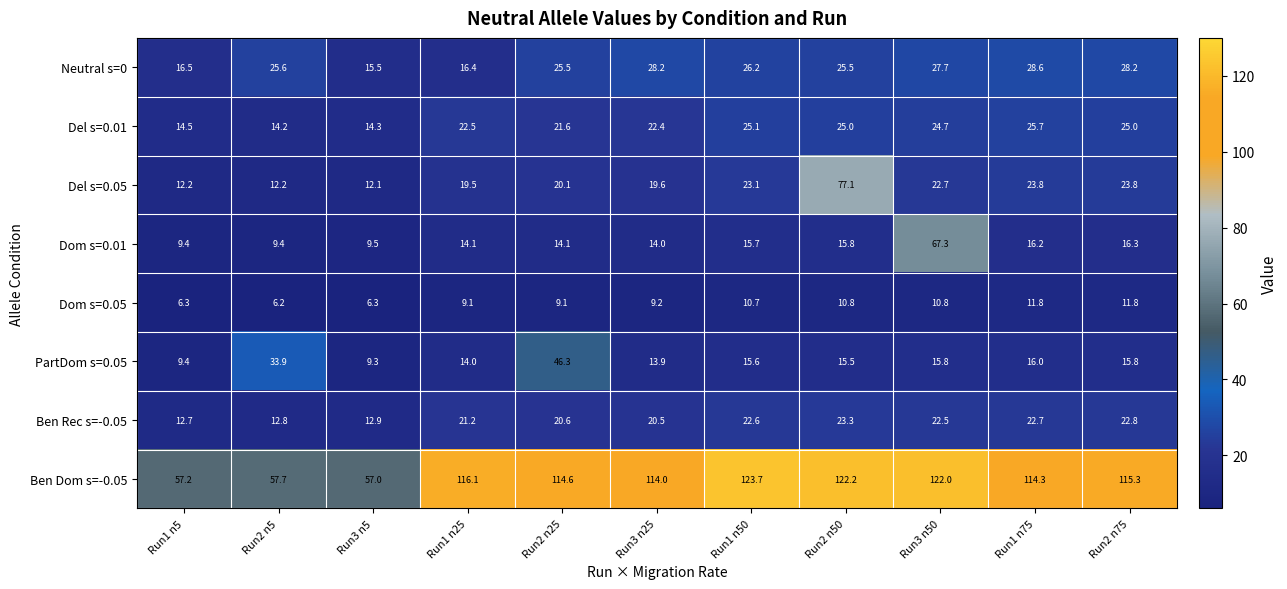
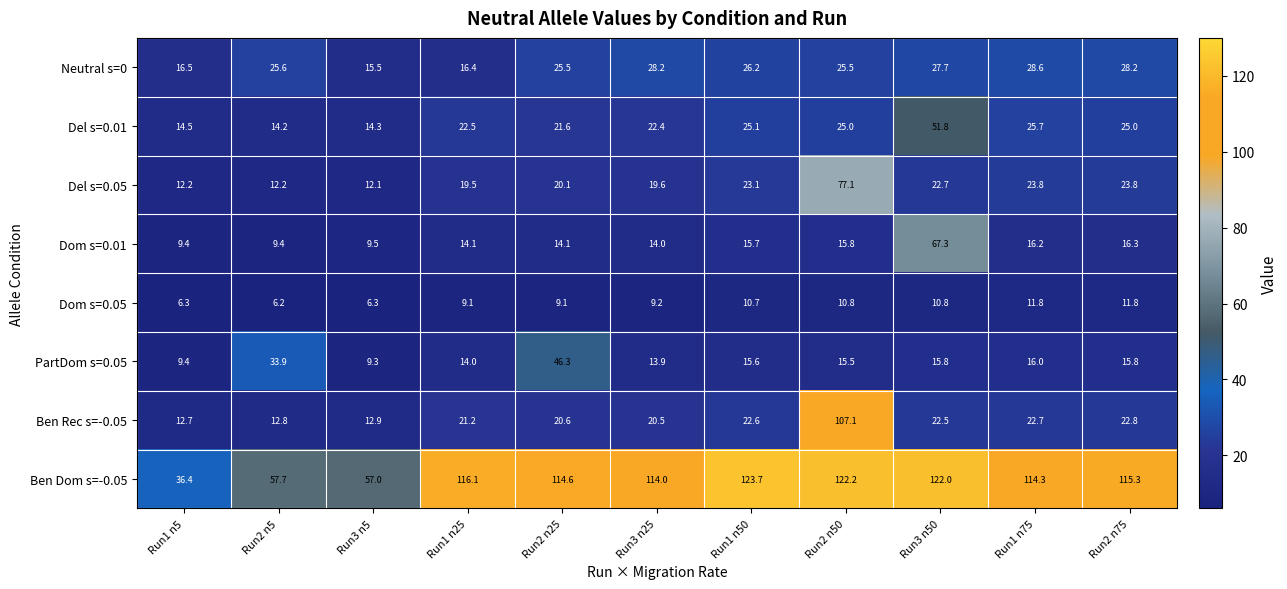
  {
    "Neutral s=0": {
      "Run1 n5": 16.5,
      "Run2 n5": 25.6,
      "Run3 n5": 15.5,
      "Run1 n25": 16.4,
      "Run2 n25": 25.5,
      "Run3 n25": 28.2,
      "Run1 n50": 26.2,
      "Run2 n50": 25.5,
      "Run3 n50": 27.7,
      "Run1 n75": 28.6,
      "Run2 n75": 28.2
    },
    "Del s=0.01": {
      "Run1 n5": 14.5,
      "Run2 n5": 14.2,
      "Run3 n5": 14.3,
      "Run1 n25": 22.5,
      "Run2 n25": 21.6,
      "Run3 n25": 22.4,
      "Run1 n50": 25.1,
      "Run2 n50": 25.0,
-     "Run3 n50": 24.7,
+     "Run3 n50": 51.8,
      "Run1 n75": 25.7,
      "Run2 n75": 25.0
    },
    "Del s=0.05": {
      "Run1 n5": 12.2,
      "Run2 n5": 12.2,
      "Run3 n5": 12.1,
      "Run1 n25": 19.5,
      "Run2 n25": 20.1,
      "Run3 n25": 19.6,
      "Run1 n50": 23.1,
      "Run2 n50": 77.1,
      "Run3 n50": 22.7,
      "Run1 n75": 23.8,
      "Run2 n75": 23.8
    },
    "Dom s=0.01": {
      "Run1 n5": 9.4,
      "Run2 n5": 9.4,
      "Run3 n5": 9.5,
      "Run1 n25": 14.1,
      "Run2 n25": 14.1,
      "Run3 n25": 14.0,
      "Run1 n50": 15.7,
      "Run2 n50": 15.8,
      "Run3 n50": 67.3,
      "Run1 n75": 16.2,
      "Run2 n75": 16.3
    },
    "Dom s=0.05": {
      "Run1 n5": 6.3,
      "Run2 n5": 6.2,
      "Run3 n5": 6.3,
      "Run1 n25": 9.1,
      "Run2 n25": 9.1,
      "Run3 n25": 9.2,
      "Run1 n50": 10.7,
      "Run2 n50": 10.8,
      "Run3 n50": 10.8,
      "Run1 n75": 11.8,
      "Run2 n75": 11.8
    },
    "PartDom s=0.05": {
      "Run1 n5": 9.4,
      "Run2 n5": 33.9,
      "Run3 n5": 9.3,
      "Run1 n25": 14.0,
      "Run2 n25": 46.3,
      "Run3 n25": 13.9,
      "Run1 n50": 15.6,
      "Run2 n50": 15.5,
      "Run3 n50": 15.8,
      "Run1 n75": 16.0,
      "Run2 n75": 15.8
    },
    "Ben Rec s=-0.05": {
      "Run1 n5": 12.7,
      "Run2 n5": 12.8,
      "Run3 n5": 12.9,
      "Run1 n25": 21.2,
      "Run2 n25": 20.6,
      "Run3 n25": 20.5,
      "Run1 n50": 22.6,
-     "Run2 n50": 23.3,
+     "Run2 n50": 107.1,
      "Run3 n50": 22.5,
      "Run1 n75": 22.7,
      "Run2 n75": 22.8
    },
    "Ben Dom s=-0.05": {
-     "Run1 n5": 57.2,
+     "Run1 n5": 36.4,
      "Run2 n5": 57.7,
      "Run3 n5": 57.0,
      "Run1 n25": 116.1,
      "Run2 n25": 114.6,
      "Run3 n25": 114.0,
      "Run1 n50": 123.7,
      "Run2 n50": 122.2,
      "Run3 n50": 122.0,
      "Run1 n75": 114.3,
      "Run2 n75": 115.3
    }
  }
